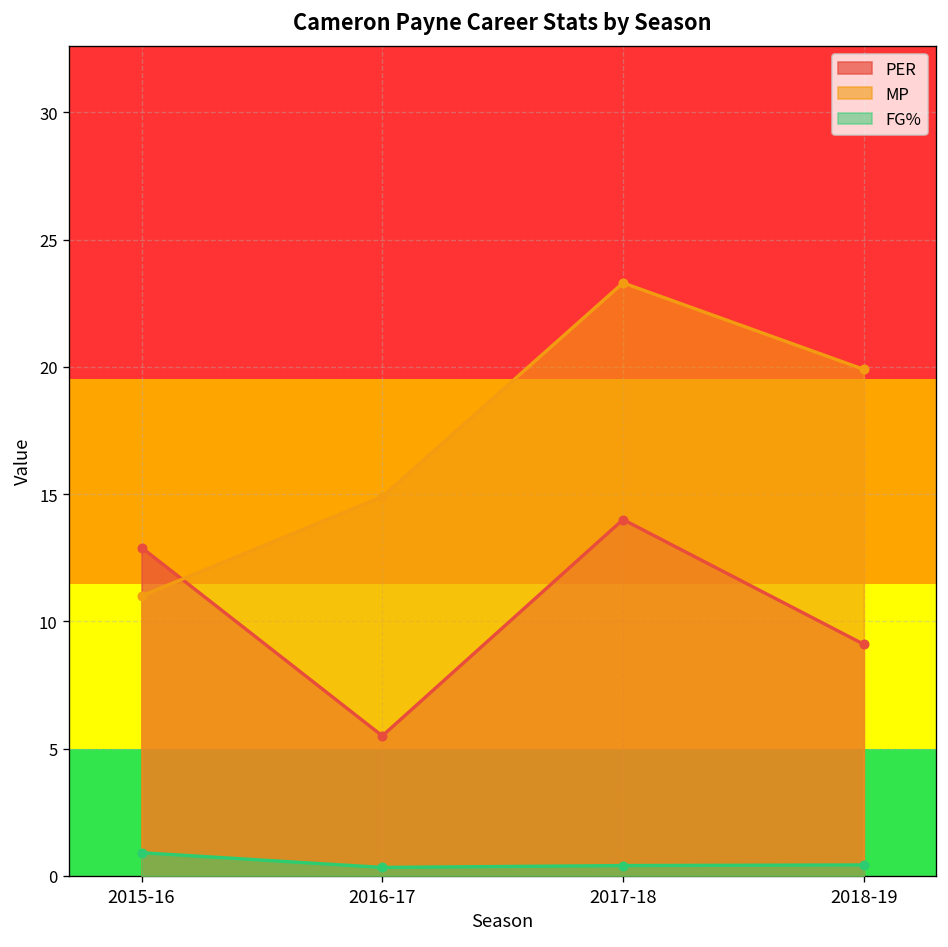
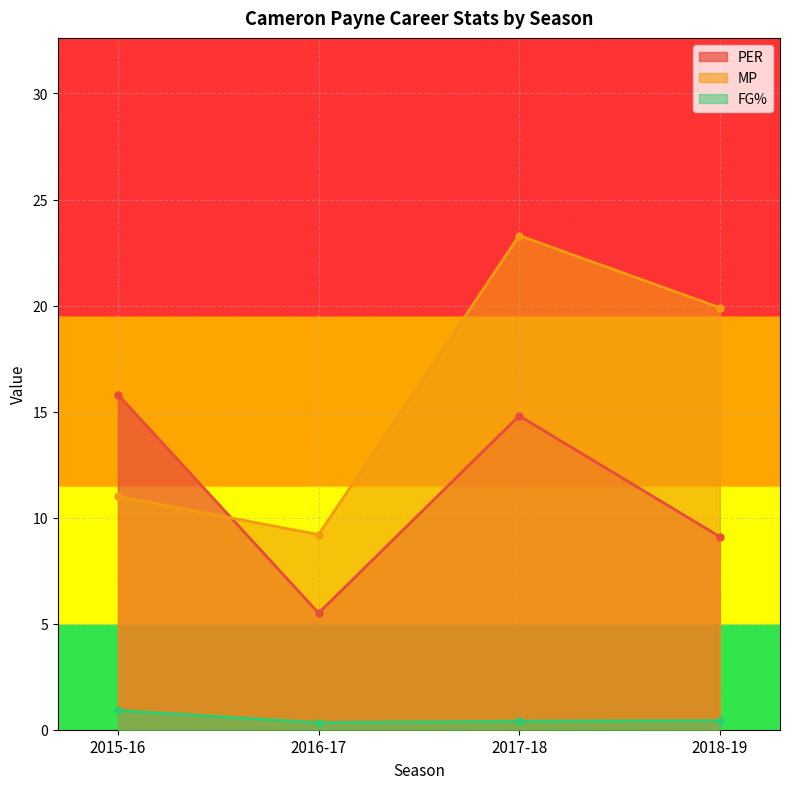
  {
    "PER": {
-     "2015-16": 12.9,
+     "2015-16": 15.8,
      "2016-17": 5.5,
-     "2017-18": 14.0,
+     "2017-18": 14.8,
      "2018-19": 9.1
    },
    "MP": {
      "2015-16": 11.0,
-     "2016-17": 14.9,
+     "2016-17": 9.2,
      "2017-18": 23.3,
      "2018-19": 19.9
    },
    "FG%": {
      "2015-16": 0.9,
      "2016-17": 0.3,
      "2017-18": 0.4,
      "2018-19": 0.4
    }
  }
